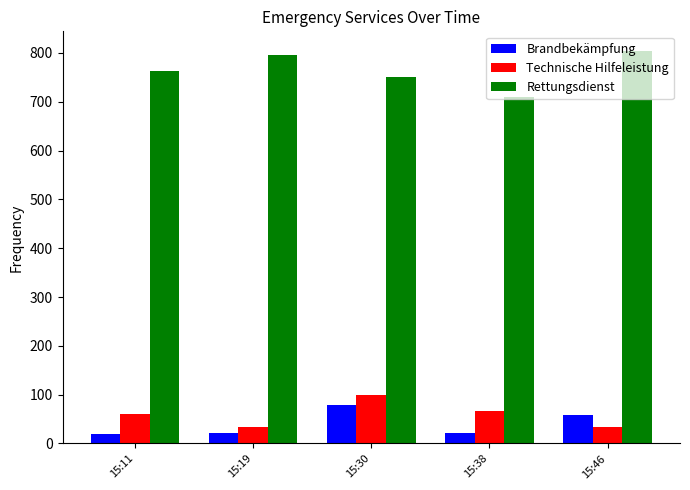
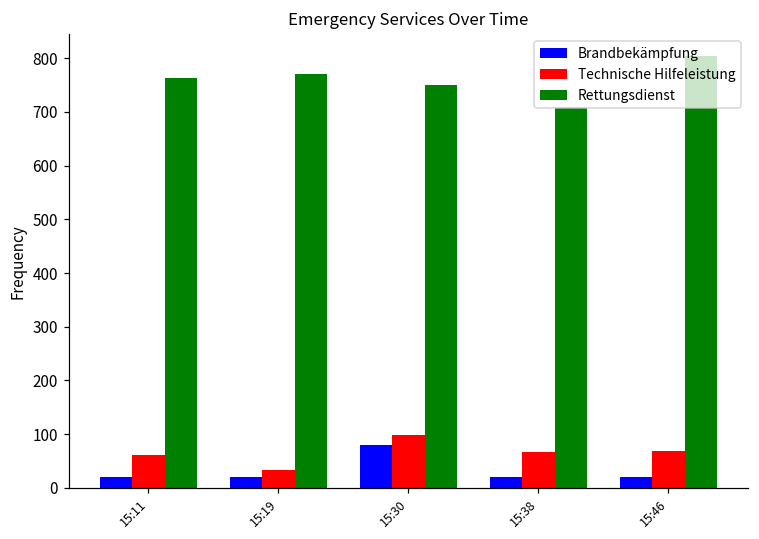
  {
    "Brandbekämpfung": {
      "15:11": 20,
      "15:19": 20,
      "15:30": 80,
      "15:38": 20,
-     "15:46": 60
+     "15:46": 20
    },
    "Technische Hilfeleistung": {
      "15:11": 60,
      "15:19": 30,
      "15:30": 100,
      "15:38": 70,
-     "15:46": 30
+     "15:46": 70
    },
    "Rettungsdienst": {
      "15:11": 760,
-     "15:19": 800,
+     "15:19": 770,
      "15:30": 750
    }
  }
